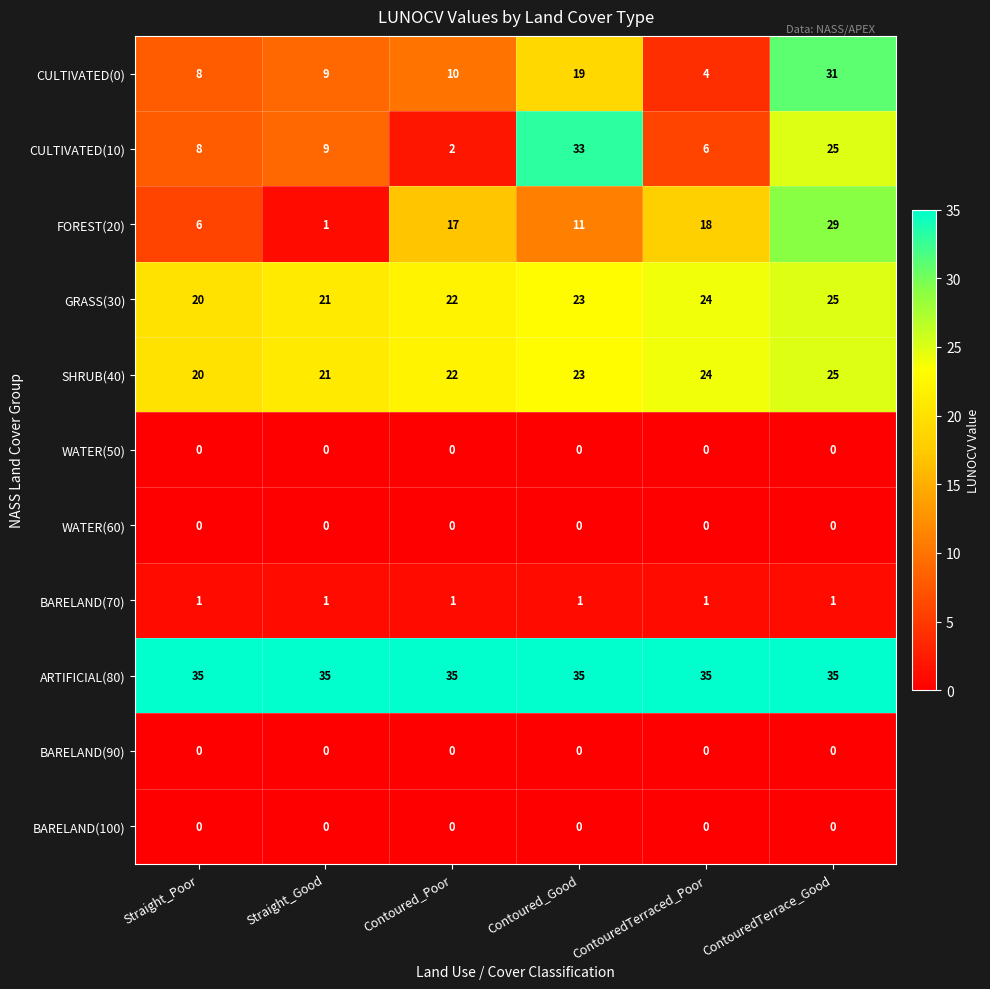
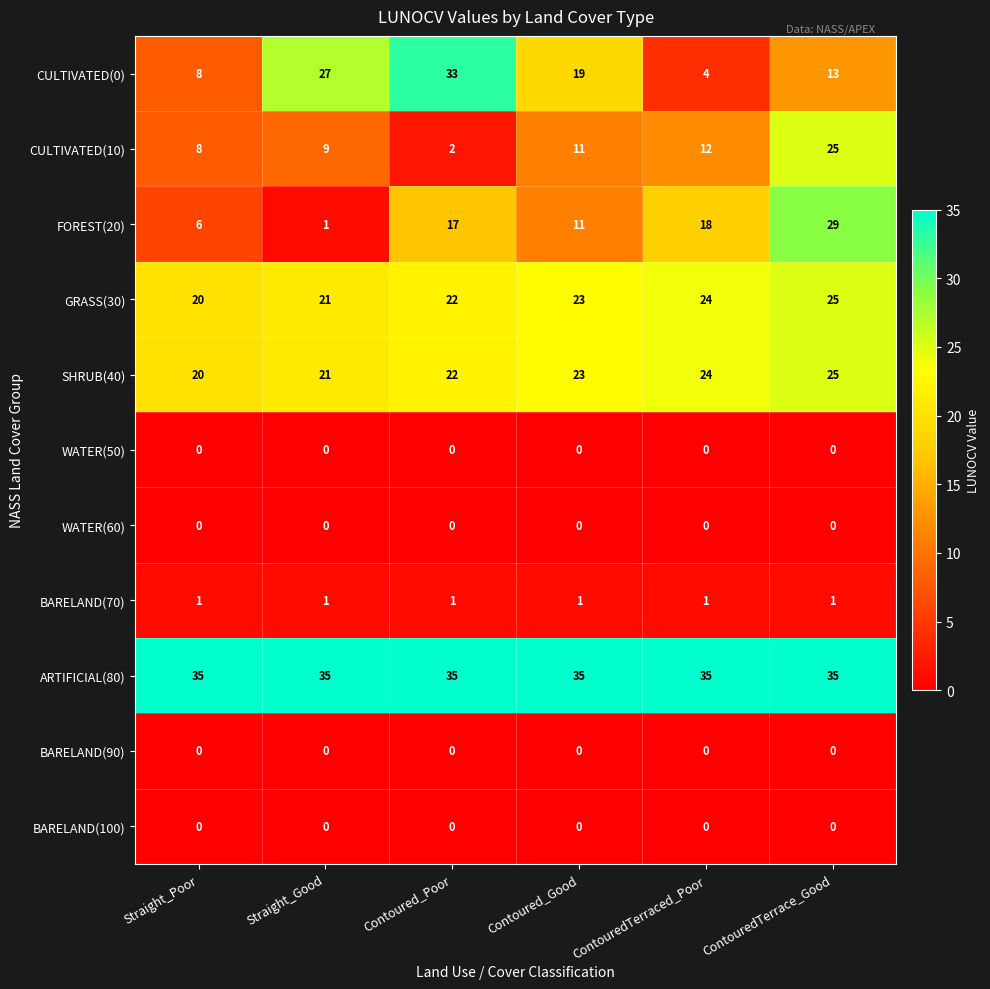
  {
    "CULTIVATED(0)": {
      "Straight_Poor": 8,
-     "Straight_Good": 9,
-     "Contoured_Poor": 10,
+     "Straight_Good": 27,
+     "Contoured_Poor": 33,
      "Contoured_Good": 19,
      "ContouredTerraced_Poor": 4,
-     "ContouredTerrace_Good": 31
+     "ContouredTerrace_Good": 13
    },
    "CULTIVATED(10)": {
      "Straight_Poor": 8,
      "Straight_Good": 9,
      "Contoured_Poor": 2,
-     "Contoured_Good": 33,
-     "ContouredTerraced_Poor": 6,
+     "Contoured_Good": 11,
+     "ContouredTerraced_Poor": 12,
      "ContouredTerrace_Good": 25
    },
    "FOREST(20)": {
      "Straight_Poor": 6,
      "Straight_Good": 1,
      "Contoured_Poor": 17,
      "Contoured_Good": 11,
      "ContouredTerraced_Poor": 18,
      "ContouredTerrace_Good": 29
    },
    "GRASS(30)": {
      "Straight_Poor": 20,
      "Straight_Good": 21,
      "Contoured_Poor": 22,
      "Contoured_Good": 23,
      "ContouredTerraced_Poor": 24,
      "ContouredTerrace_Good": 25
    },
    "SHRUB(40)": {
      "Straight_Poor": 20,
      "Straight_Good": 21,
      "Contoured_Poor": 22,
      "Contoured_Good": 23,
      "ContouredTerraced_Poor": 24,
      "ContouredTerrace_Good": 25
    },
    "WATER(50)": {
      "Straight_Poor": 0,
      "Straight_Good": 0,
      "Contoured_Poor": 0,
      "Contoured_Good": 0,
      "ContouredTerraced_Poor": 0,
      "ContouredTerrace_Good": 0
    },
    "WATER(60)": {
      "Straight_Poor": 0,
      "Straight_Good": 0,
      "Contoured_Poor": 0,
      "Contoured_Good": 0,
      "ContouredTerraced_Poor": 0,
      "ContouredTerrace_Good": 0
    },
    "BARELAND(70)": {
      "Straight_Poor": 1,
      "Straight_Good": 1,
      "Contoured_Poor": 1,
      "Contoured_Good": 1,
      "ContouredTerraced_Poor": 1,
      "ContouredTerrace_Good": 1
    },
    "ARTIFICIAL(80)": {
      "Straight_Poor": 35,
      "Straight_Good": 35,
      "Contoured_Poor": 35,
      "Contoured_Good": 35,
      "ContouredTerraced_Poor": 35,
      "ContouredTerrace_Good": 35
    },
    "BARELAND(90)": {
      "Straight_Poor": 0,
      "Straight_Good": 0,
      "Contoured_Poor": 0,
      "Contoured_Good": 0,
      "ContouredTerraced_Poor": 0,
      "ContouredTerrace_Good": 0
    },
    "BARELAND(100)": {
      "Straight_Poor": 0,
      "Straight_Good": 0,
      "Contoured_Poor": 0,
      "Contoured_Good": 0,
      "ContouredTerraced_Poor": 0,
      "ContouredTerrace_Good": 0
    }
  }
